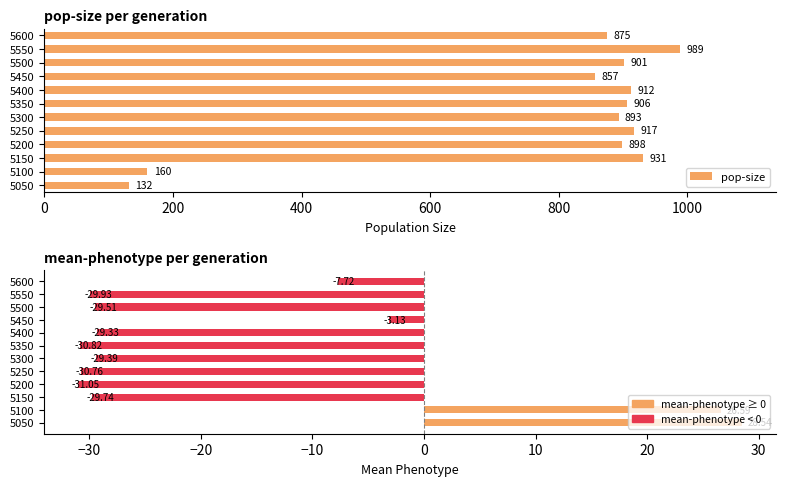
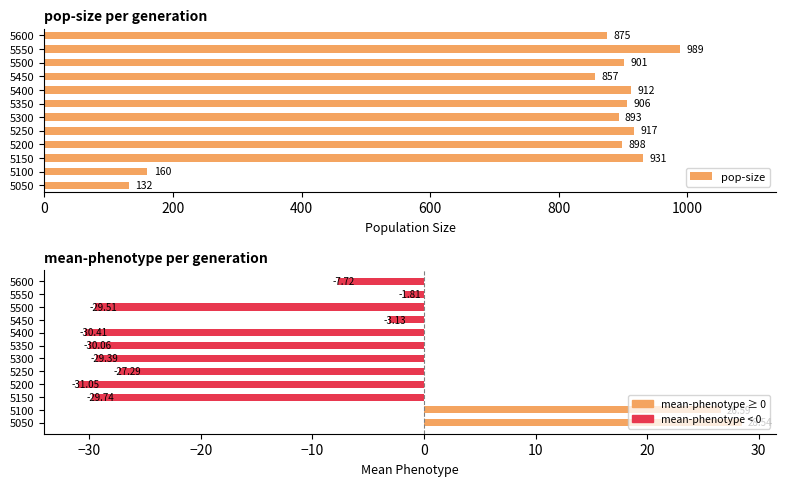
  {
    "pop-size per generation": {
      "5600": 875,
      "5550": 989,
      "5500": 901,
      "5450": 857,
      "5400": 912,
      "5350": 906,
      "5300": 893,
      "5250": 917,
      "5200": 898,
      "5150": 931,
      "5100": 160,
      "5050": 132
    },
    "mean-phenotype per generation": {
      "5600": -7.72,
-     "5550": -29.93,
+     "5550": -1.81,
      "5500": -29.51,
      "5450": -3.13,
-     "5400": -29.33,
-     "5350": -30.82,
+     "5400": -30.41,
+     "5350": -30.06,
      "5300": -29.39,
-     "5250": -30.76,
+     "5250": -27.29,
      "5200": -31.05,
      "5150": -29.74
    }
  }
